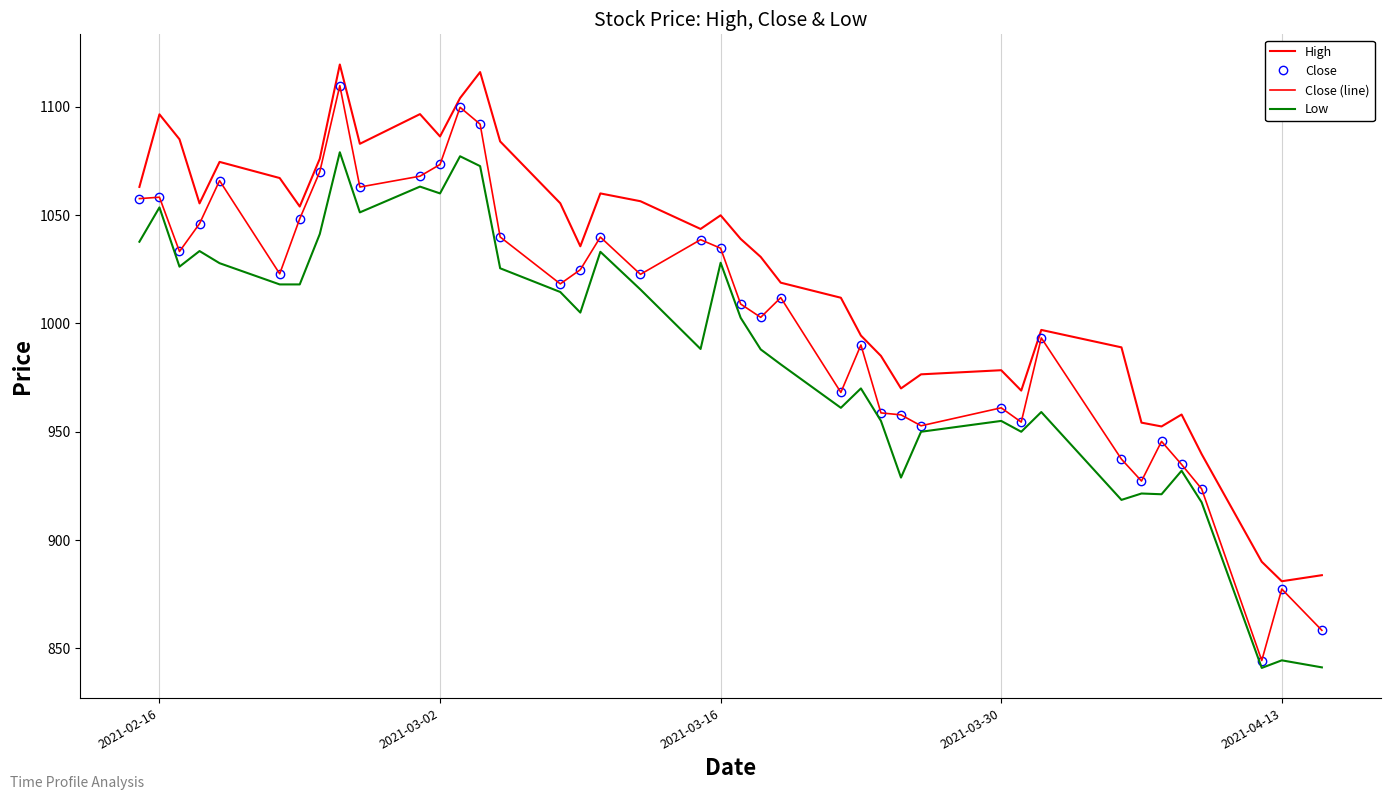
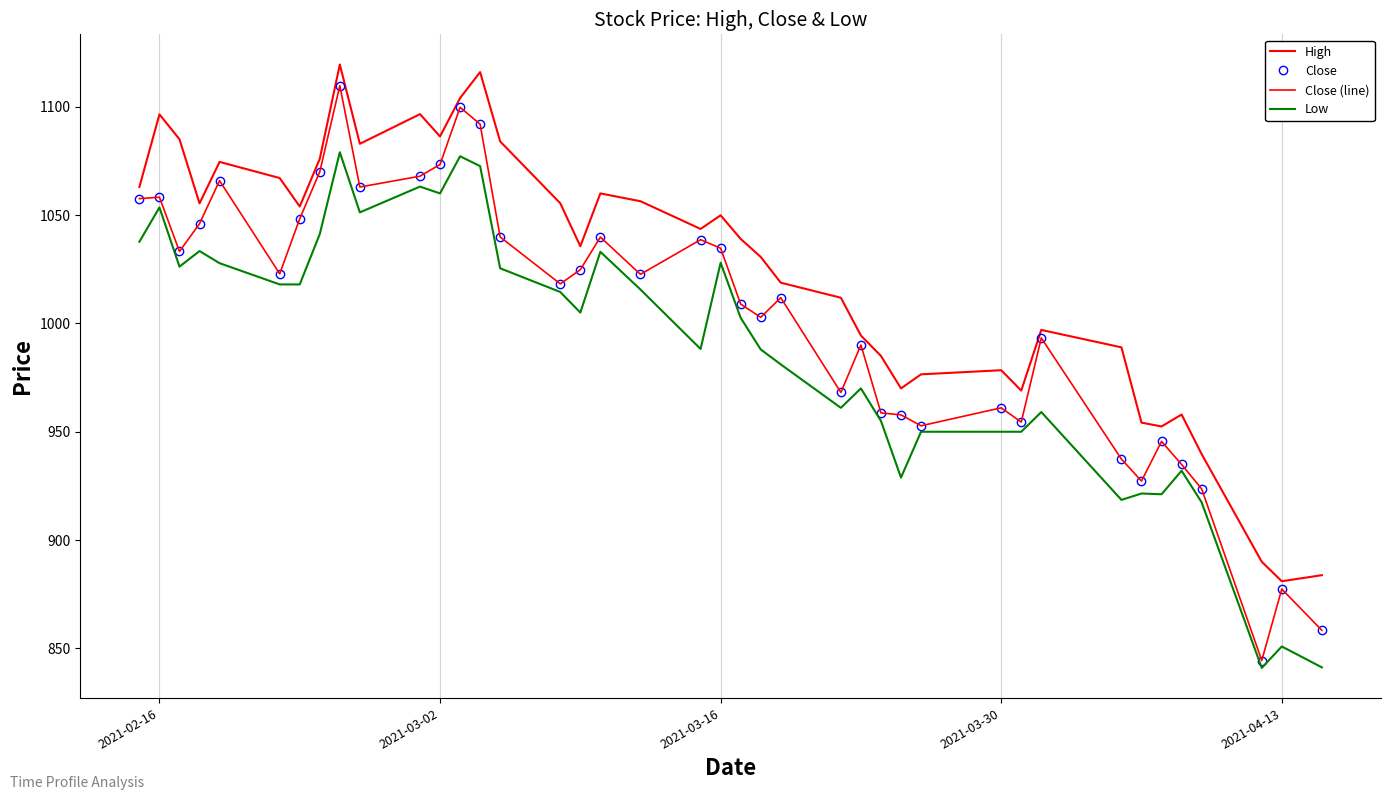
  {
    "Low": {
      "2021-02-16": 1054,
      "2021-03-02": 1060,
      "2021-03-16": 1028,
-     "2021-03-30": 955,
-     "2021-04-13": 845
+     "2021-03-30": 950,
+     "2021-04-13": 851
    }
  }
